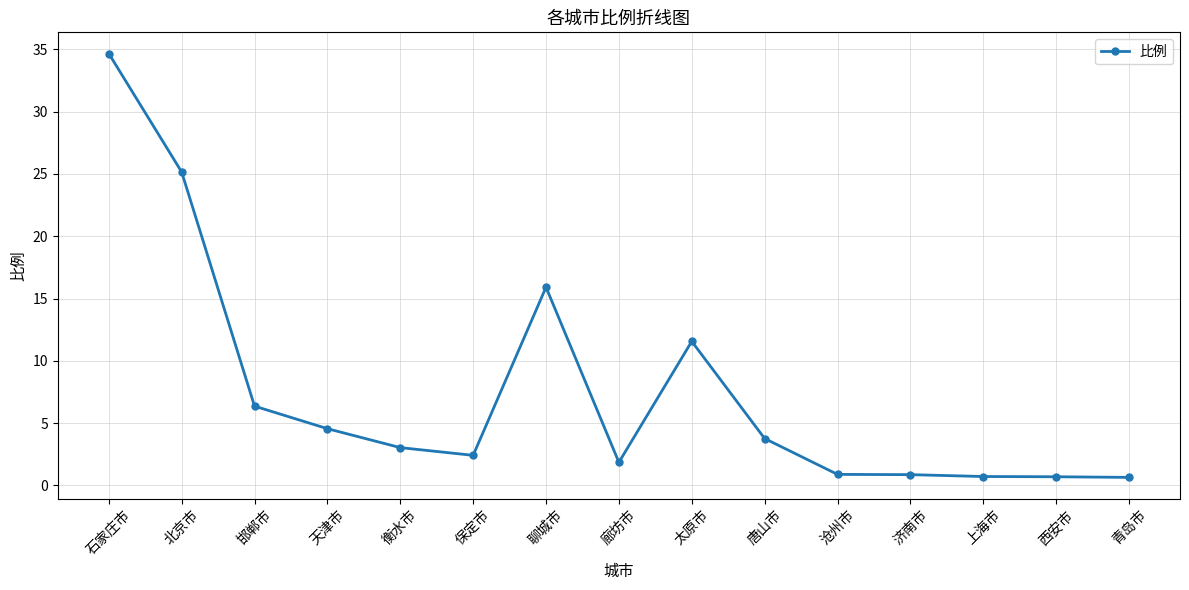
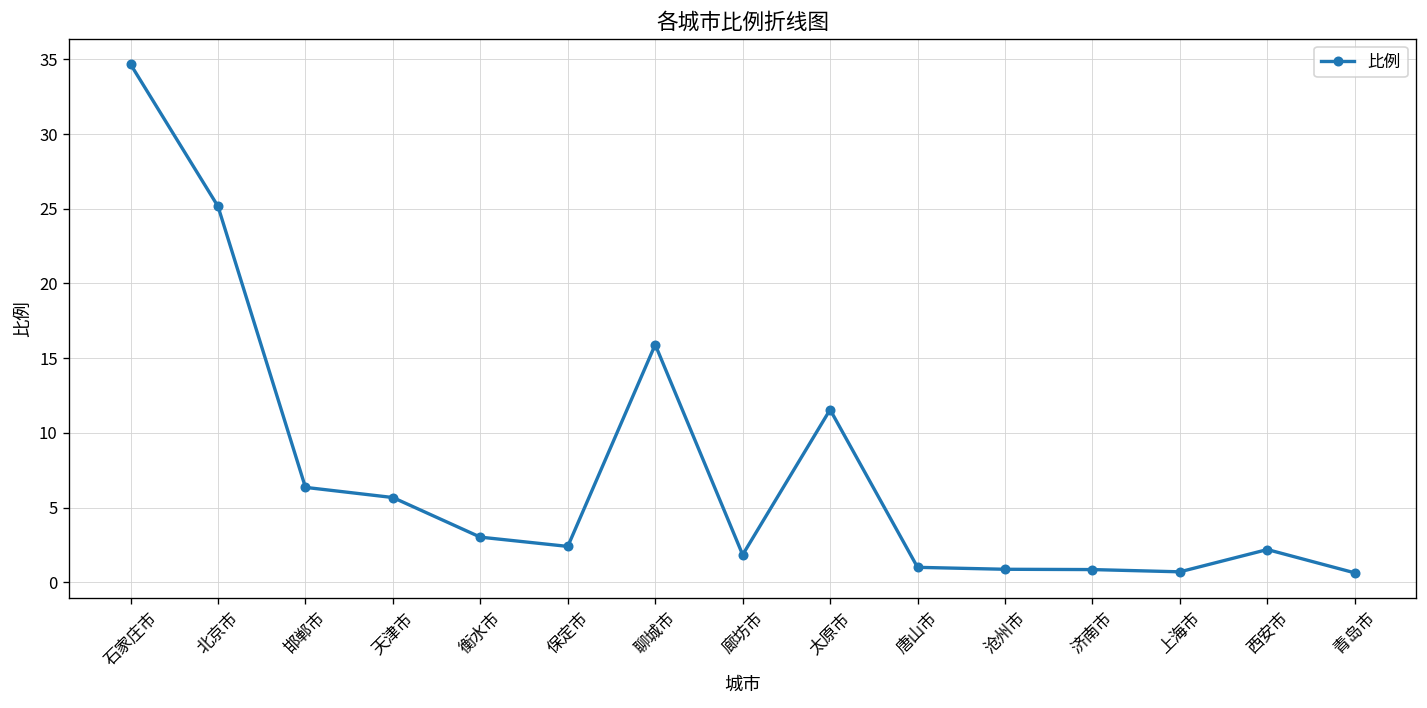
  {
    "石家庄市": 34.7,
    "北京市": 25.2,
    "邯郸市": 6.4,
-   "天津市": 4.6,
+   "天津市": 5.7,
    "衡水市": 3.0,
    "保定市": 2.4,
    "聊城市": 15.9,
    "廊坊市": 1.9,
    "太原市": 11.6,
-   "唐山市": 3.8,
+   "唐山市": 1.0,
    "沧州市": 0.9,
    "济南市": 0.9,
    "上海市": 0.7,
-   "西安市": 0.7,
+   "西安市": 2.2,
    "青岛市": 0.6
  }
